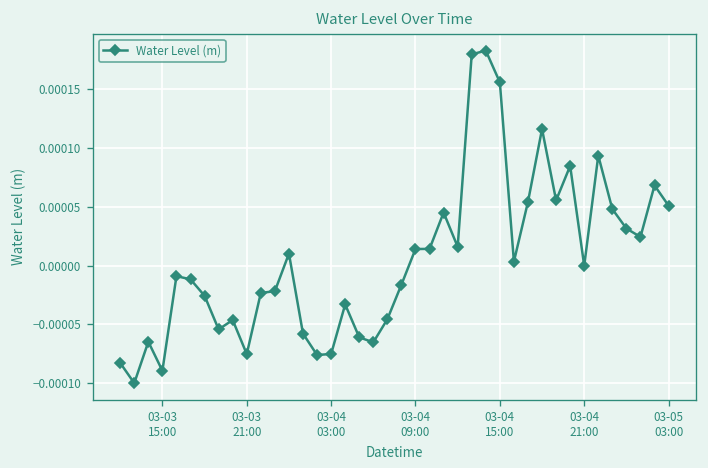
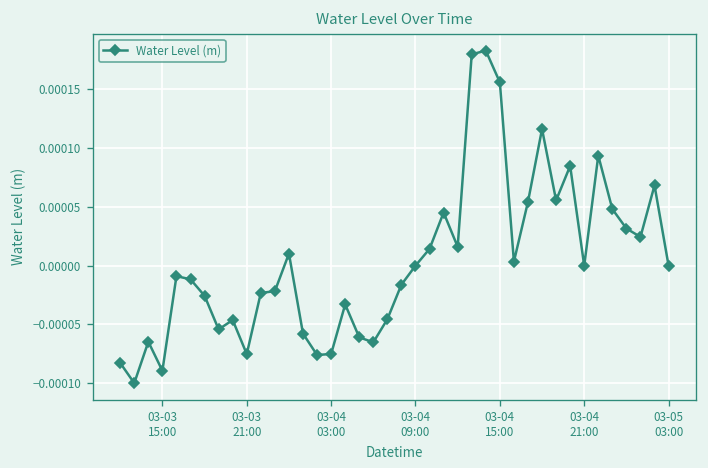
  {
    "03-03 15:00": -0.00009,
    "03-03 21:00": -0.00008,
    "03-04 03:00": -0.00008,
-   "03-04 09:00": 0.00001,
+   "03-04 09:00": 0.00000,
    "03-04 15:00": 0.00016,
    "03-04 21:00": 0.00000,
-   "03-05 03:00": 0.0001
+   "03-05 03:00": 0.0000
  }
